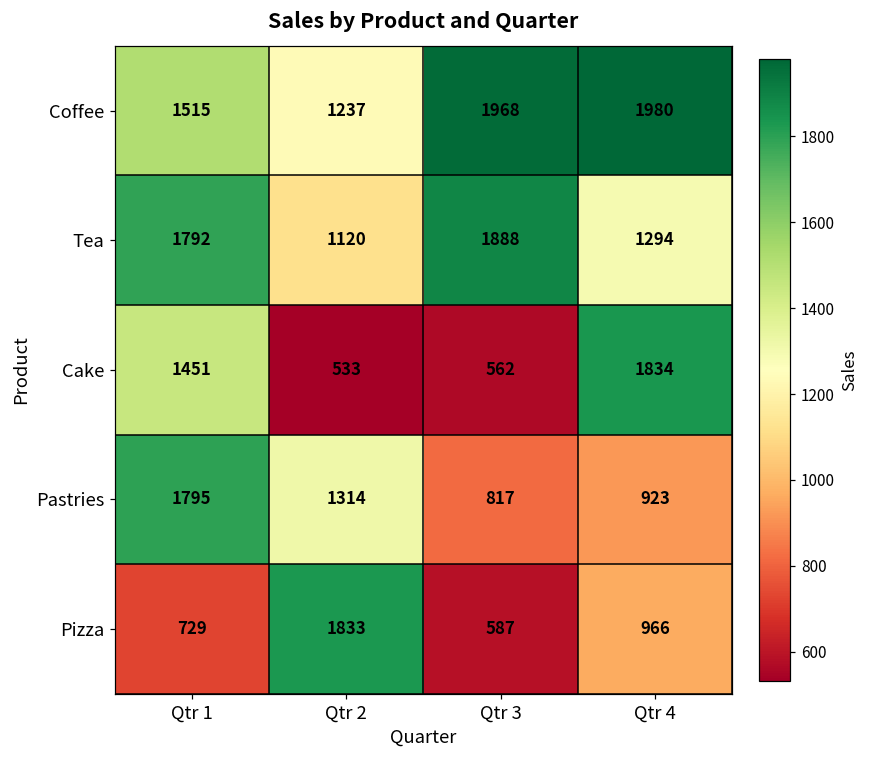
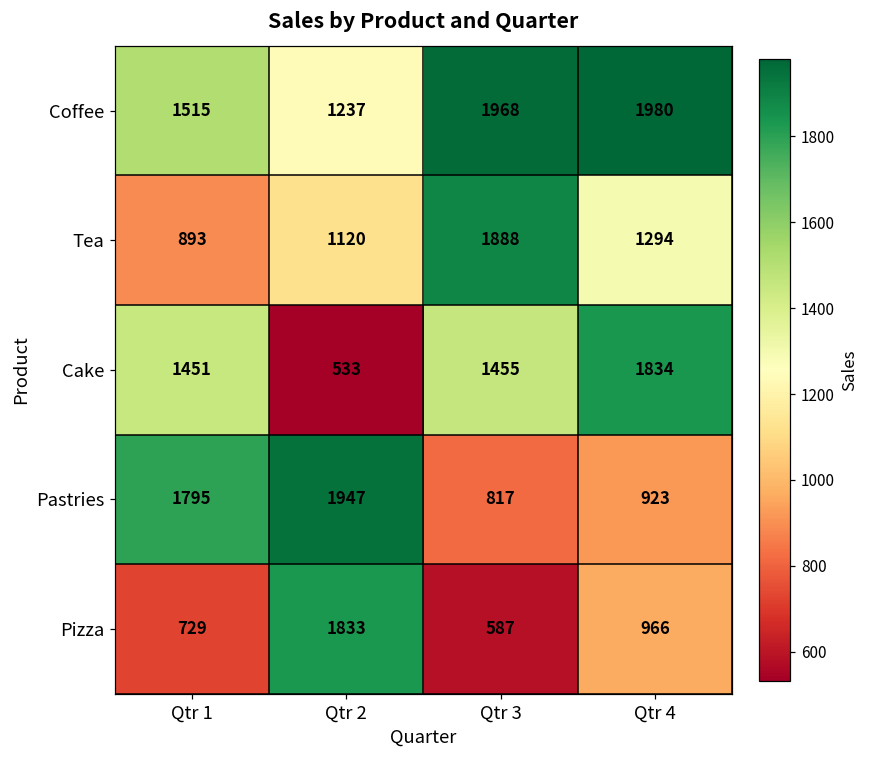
  {
    "Coffee": {
      "Qtr 1": 1515,
      "Qtr 2": 1237,
      "Qtr 3": 1968,
      "Qtr 4": 1980
    },
    "Tea": {
-     "Qtr 1": 1792,
+     "Qtr 1": 893,
      "Qtr 2": 1120,
      "Qtr 3": 1888,
      "Qtr 4": 1294
    },
    "Cake": {
      "Qtr 1": 1451,
      "Qtr 2": 533,
-     "Qtr 3": 562,
+     "Qtr 3": 1455,
      "Qtr 4": 1834
    },
    "Pastries": {
      "Qtr 1": 1795,
-     "Qtr 2": 1314,
+     "Qtr 2": 1947,
      "Qtr 3": 817,
      "Qtr 4": 923
    },
    "Pizza": {
      "Qtr 1": 729,
      "Qtr 2": 1833,
      "Qtr 3": 587,
      "Qtr 4": 966
    }
  }
